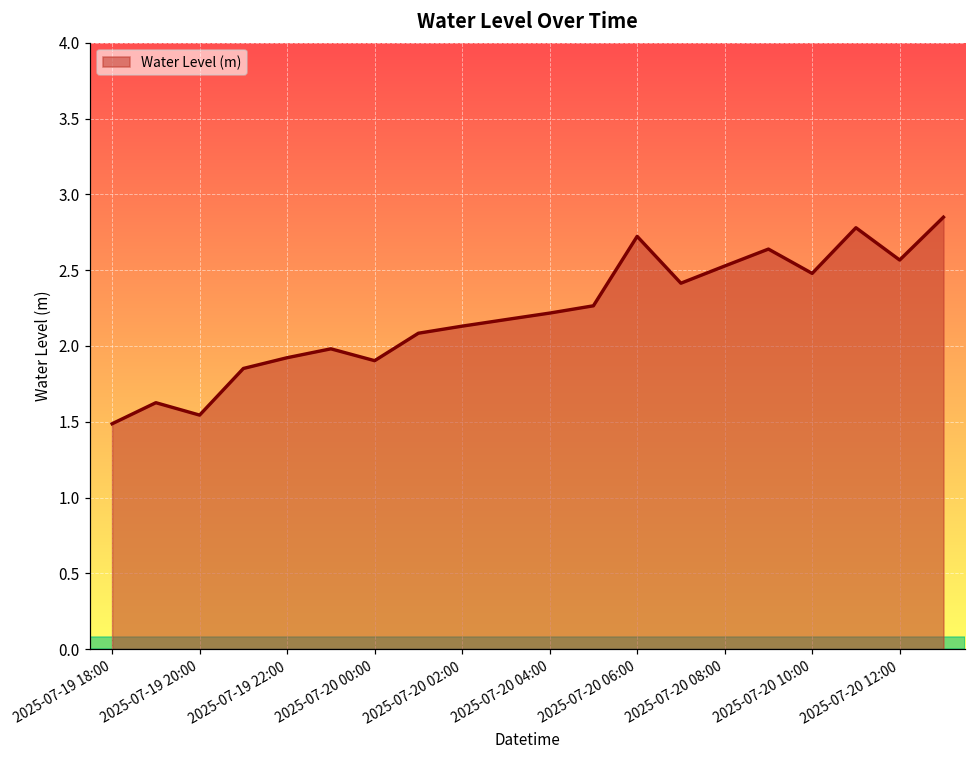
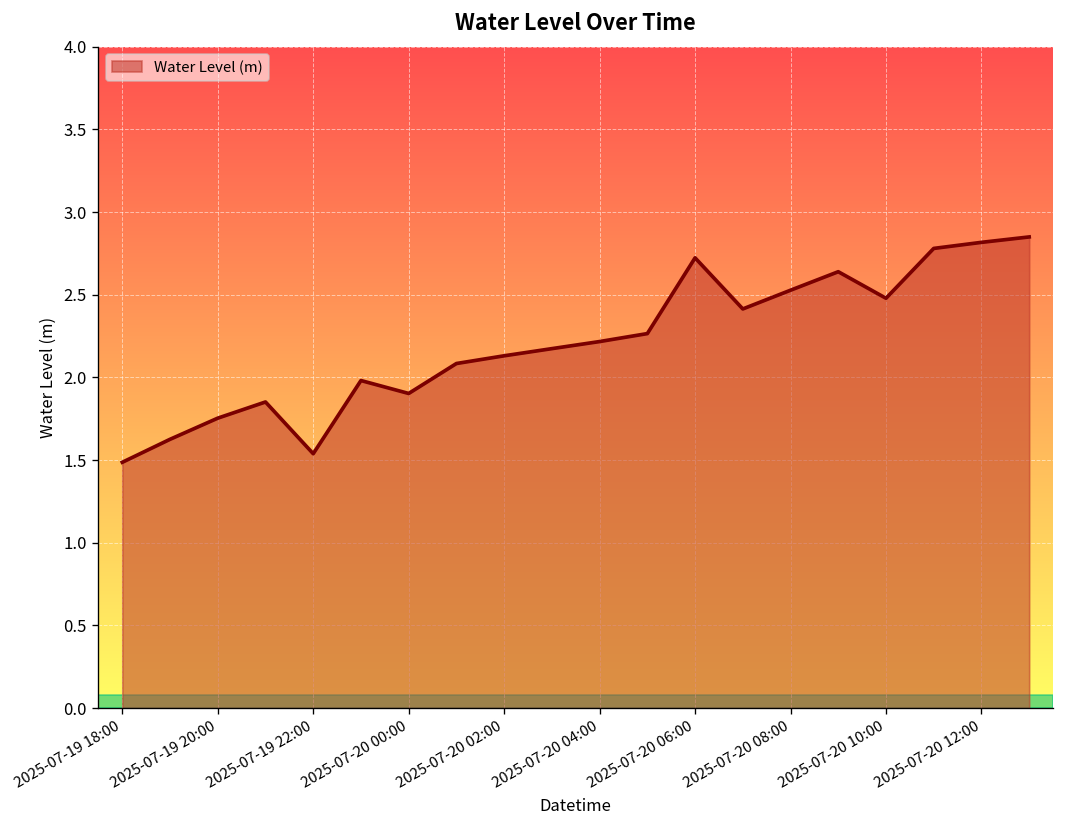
  {
    "2025-07-19 18:00": 1.49,
-   "2025-07-19 20:00": 1.54,
-   "2025-07-19 22:00": 1.92,
+   "2025-07-19 20:00": 1.75,
+   "2025-07-19 22:00": 1.54,
    "2025-07-20 00:00": 1.90,
    "2025-07-20 02:00": 2.13,
    "2025-07-20 04:00": 2.22,
    "2025-07-20 06:00": 2.72,
    "2025-07-20 08:00": 2.53,
    "2025-07-20 10:00": 2.48,
-   "2025-07-20 12:00": 2.57
+   "2025-07-20 12:00": 2.82
  }
